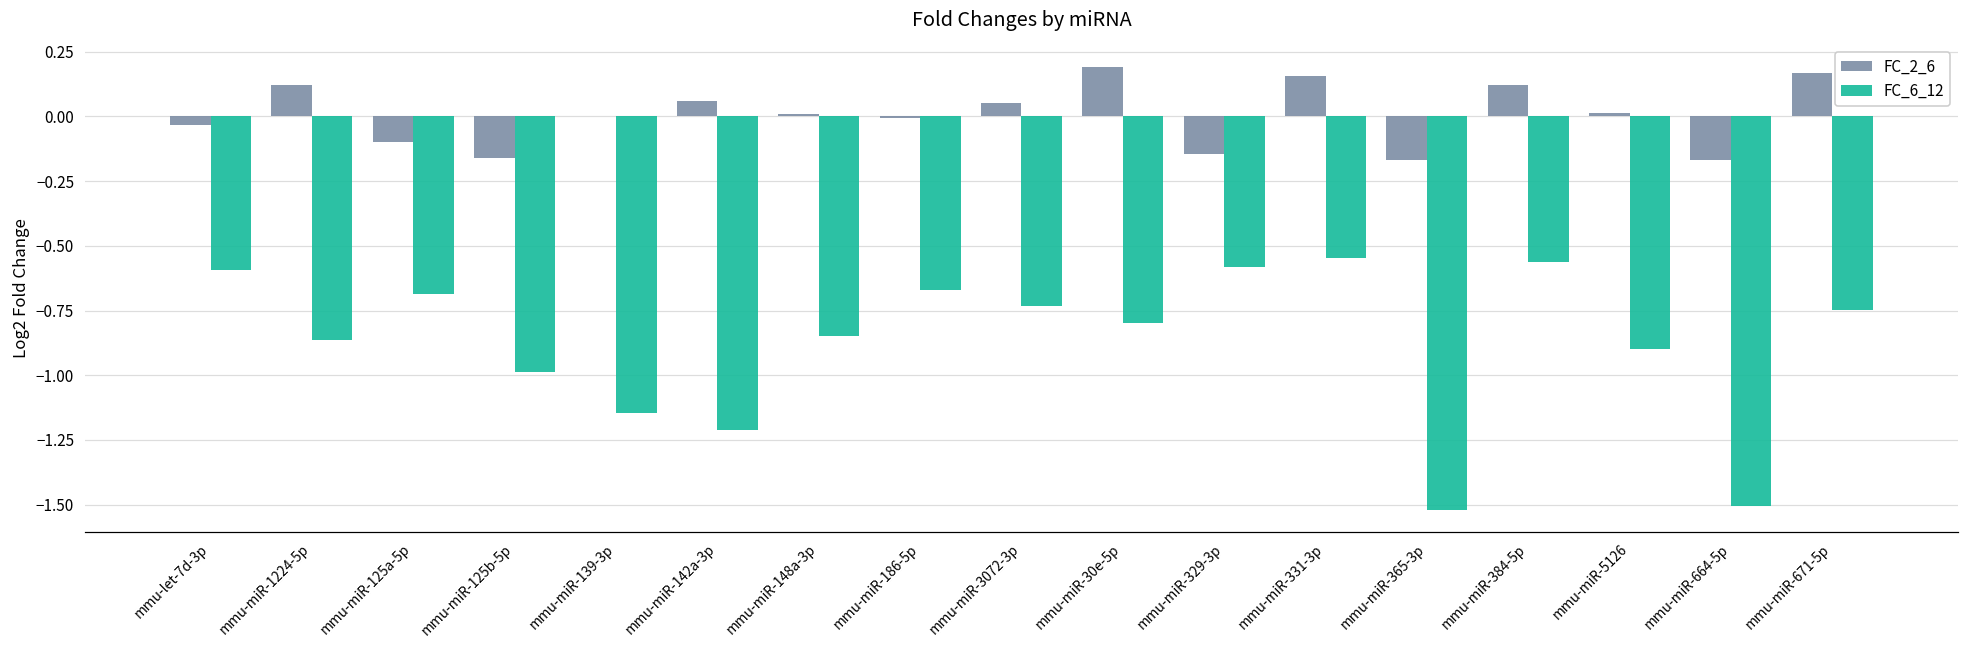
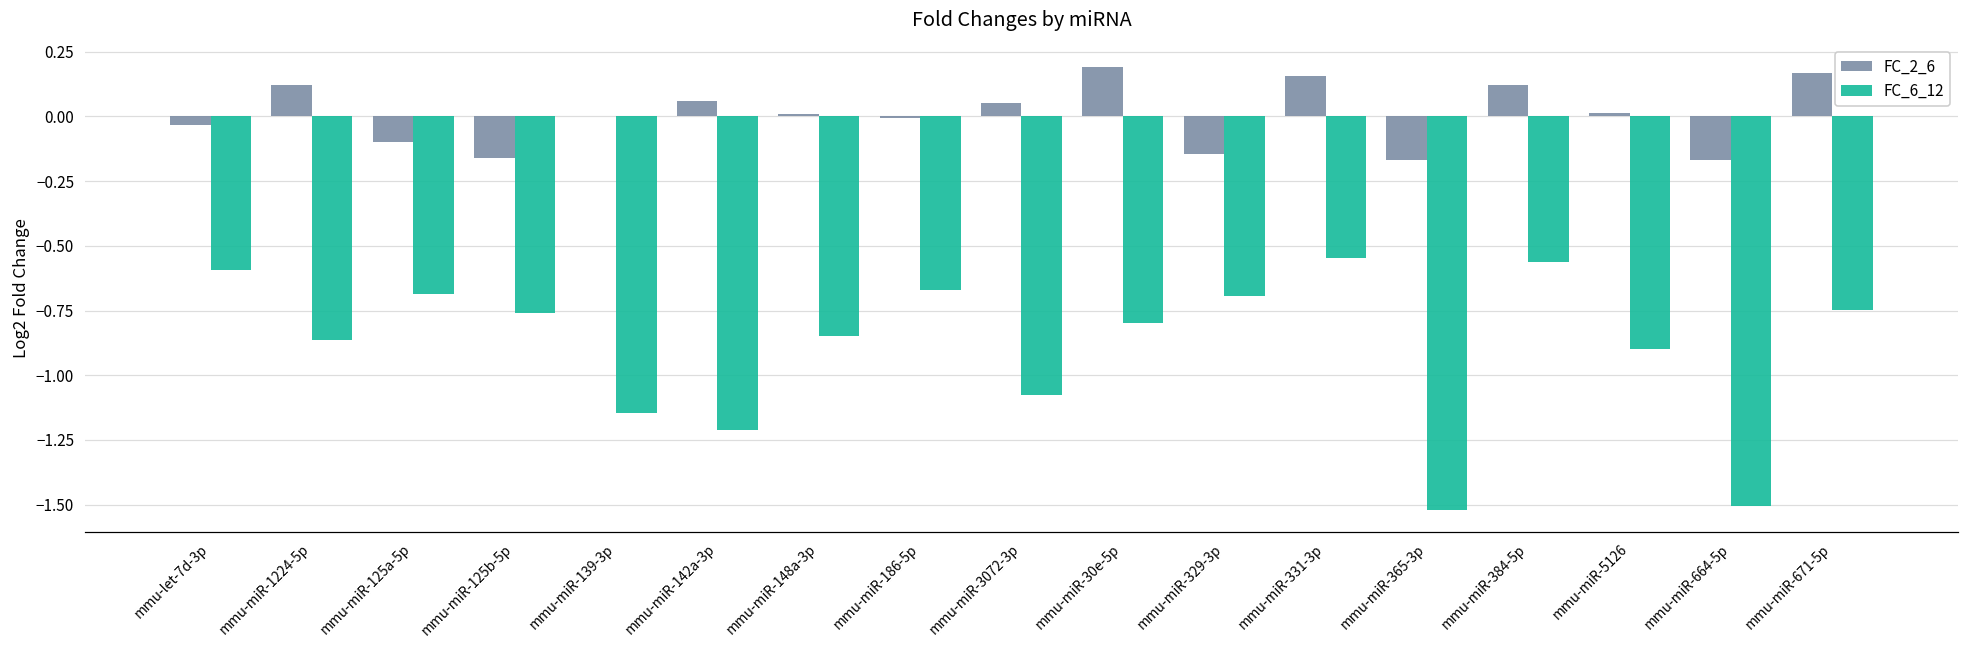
  {
    "FC_2_6": {
      "mmu-let-7d-3p": -0.03,
      "mmu-miR-1224-5p": 0.12,
      "mmu-miR-125a-5p": -0.10,
      "mmu-miR-125b-5p": -0.16,
      "mmu-miR-142a-3p": 0.06,
      "mmu-miR-3072-3p": 0.05,
      "mmu-miR-30e-5p": 0.19,
      "mmu-miR-329-3p": -0.14,
      "mmu-miR-331-3p": 0.16,
      "mmu-miR-365-3p": -0.17,
      "mmu-miR-384-5p": 0.12,
      "mmu-miR-5126": 0.02,
      "mmu-miR-664-5p": -0.17,
      "mmu-miR-671-5p": 0.17
    },
    "FC_6_12": {
      "mmu-let-7d-3p": -0.59,
      "mmu-miR-1224-5p": -0.87,
      "mmu-miR-125a-5p": -0.68,
-     "mmu-miR-125b-5p": -0.99,
+     "mmu-miR-125b-5p": -0.76,
      "mmu-miR-139-3p": -1.15,
      "mmu-miR-142a-3p": -1.21,
      "mmu-miR-148a-3p": -0.85,
      "mmu-miR-186-5p": -0.67,
-     "mmu-miR-3072-3p": -0.73,
+     "mmu-miR-3072-3p": -1.08,
      "mmu-miR-30e-5p": -0.80,
-     "mmu-miR-329-3p": -0.58,
+     "mmu-miR-329-3p": -0.69,
      "mmu-miR-331-3p": -0.55,
      "mmu-miR-365-3p": -1.52,
      "mmu-miR-384-5p": -0.56,
      "mmu-miR-5126": -0.90,
      "mmu-miR-664-5p": -1.51,
      "mmu-miR-671-5p": -0.75
    }
  }
